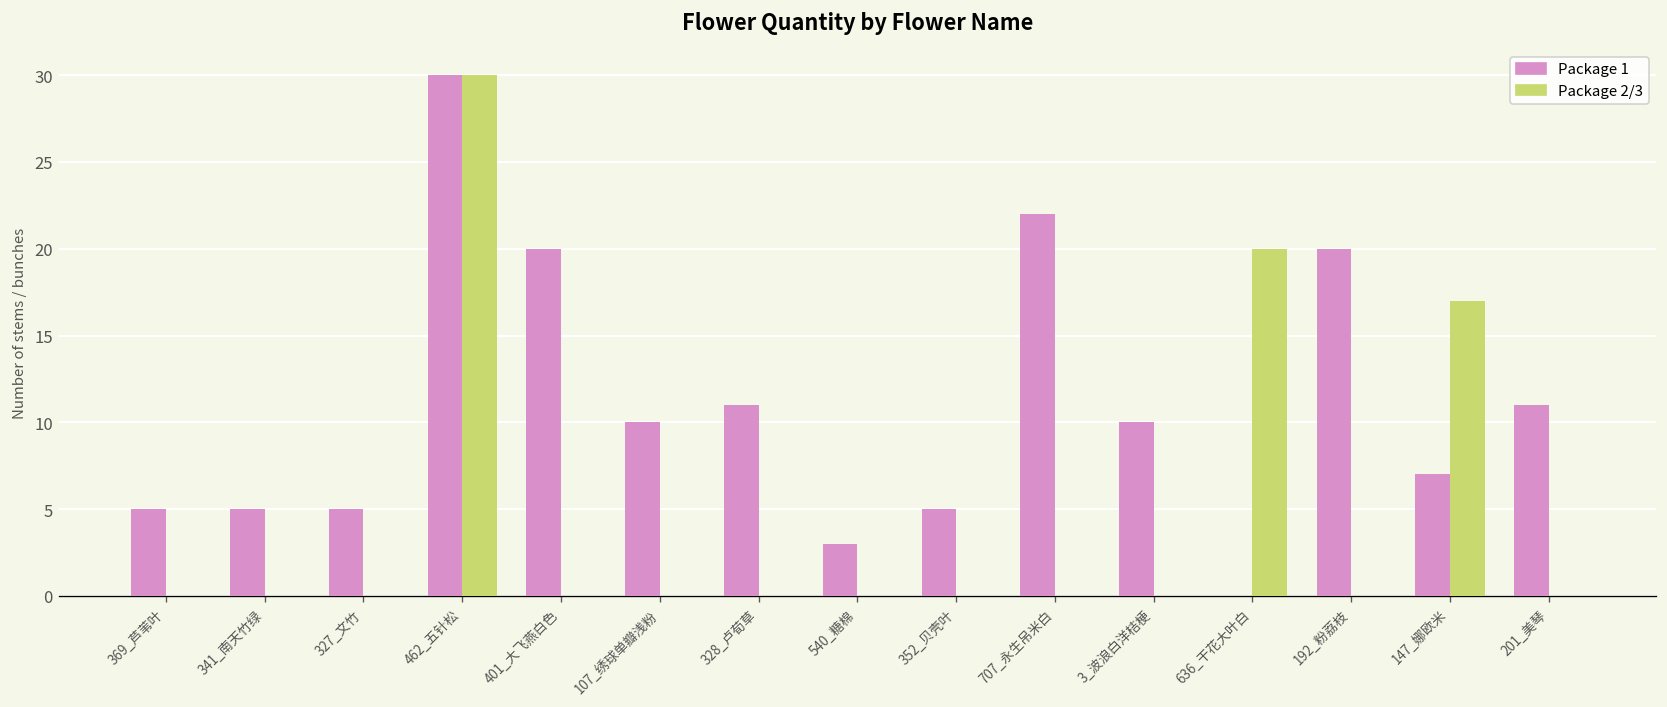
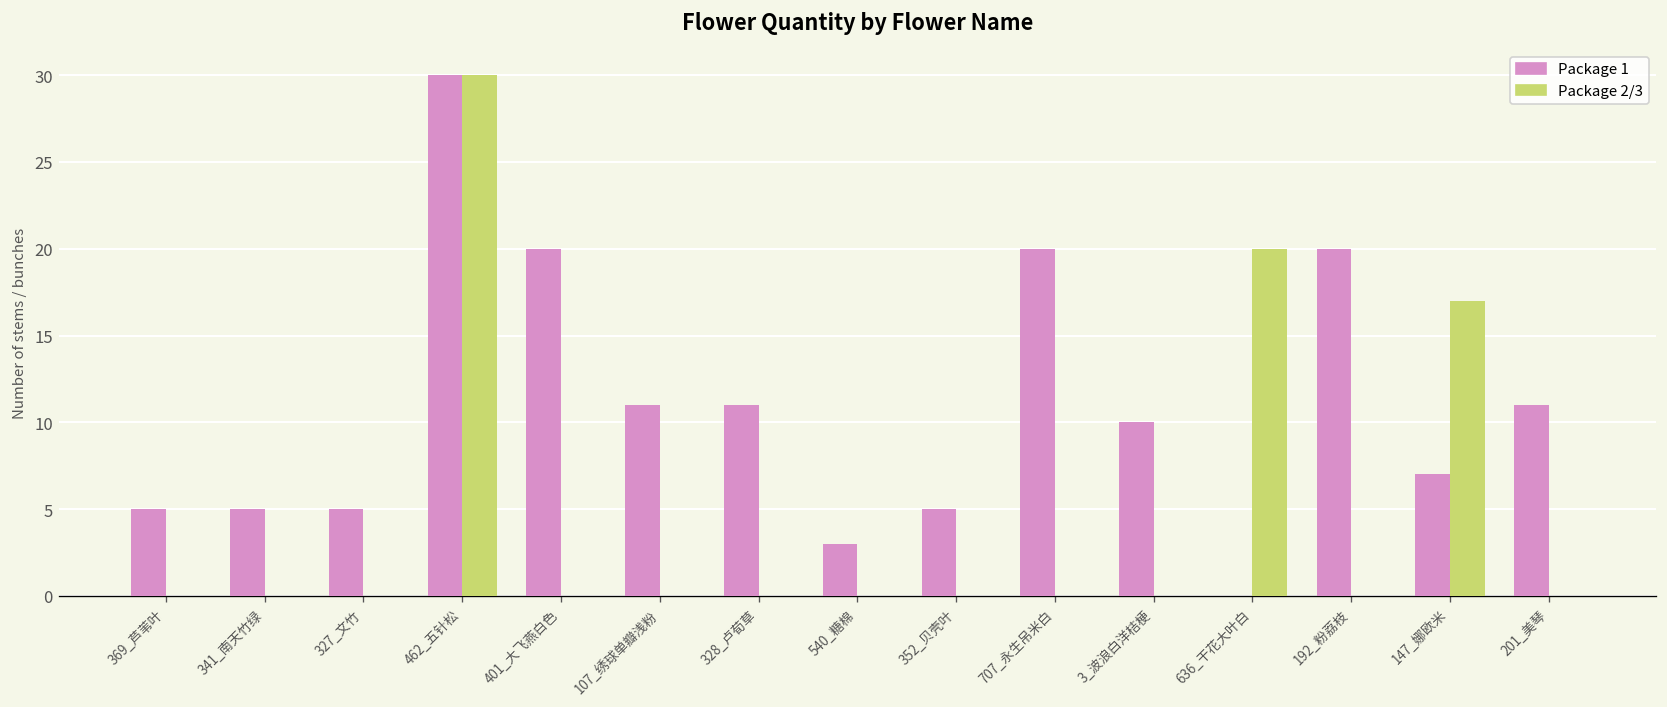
  {
    "Package 1": {
      "369_芦苇叶": 5,
      "341_南天竹绿": 5,
      "327_文竹": 5,
      "462_五针松": 30,
      "401_大飞燕白色": 20,
-     "107_绣球单瓣浅粉": 10,
+     "107_绣球单瓣浅粉": 11,
      "328_卢荀草": 11,
      "540_糖棉": 3,
      "352_贝壳叶": 5,
-     "707_永生吊米白": 22,
+     "707_永生吊米白": 20,
      "3_波浪白洋桔梗": 10,
      "636_干花大叶白": 0,
      "192_粉荔枝": 20,
      "147_娜欧米": 7,
      "201_美琴": 11
    },
    "Package 2/3": {
      "369_芦苇叶": 0,
      "341_南天竹绿": 0,
      "327_文竹": 0,
      "462_五针松": 30,
      "401_大飞燕白色": 0,
      "107_绣球单瓣浅粉": 0,
      "328_卢荀草": 0,
      "540_糖棉": 0,
      "352_贝壳叶": 0,
      "707_永生吊米白": 0,
      "3_波浪白洋桔梗": 0,
      "636_干花大叶白": 20,
      "192_粉荔枝": 0,
      "147_娜欧米": 17,
      "201_美琴": 0
    }
  }
